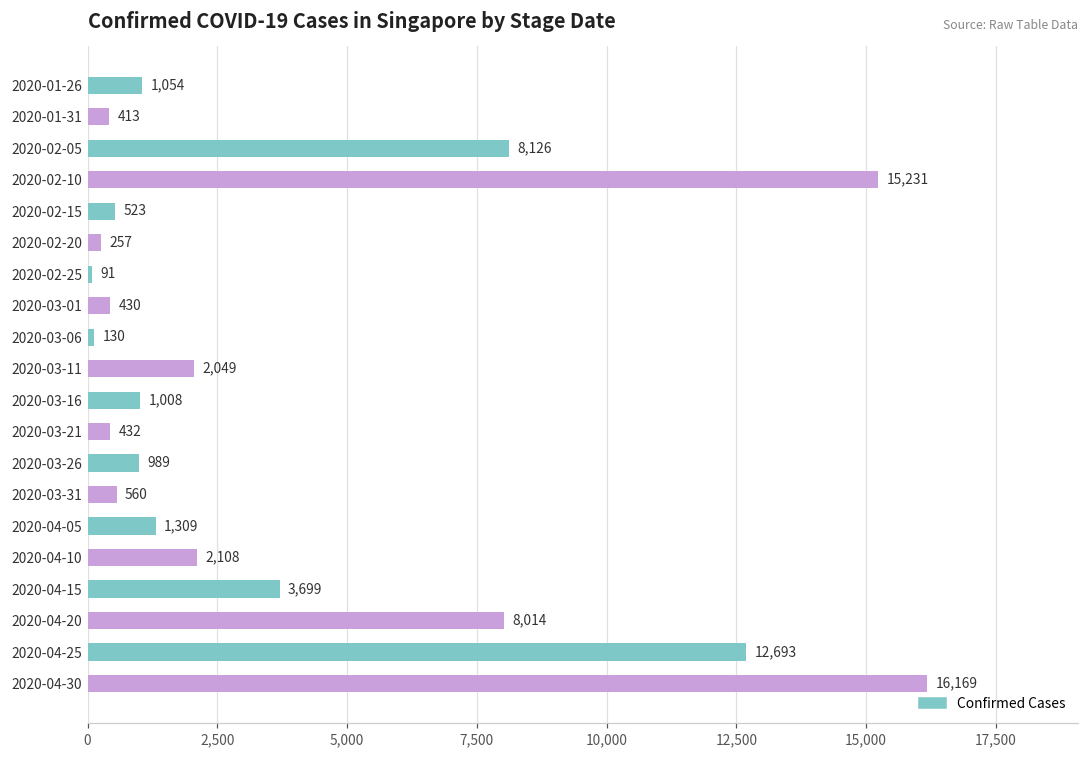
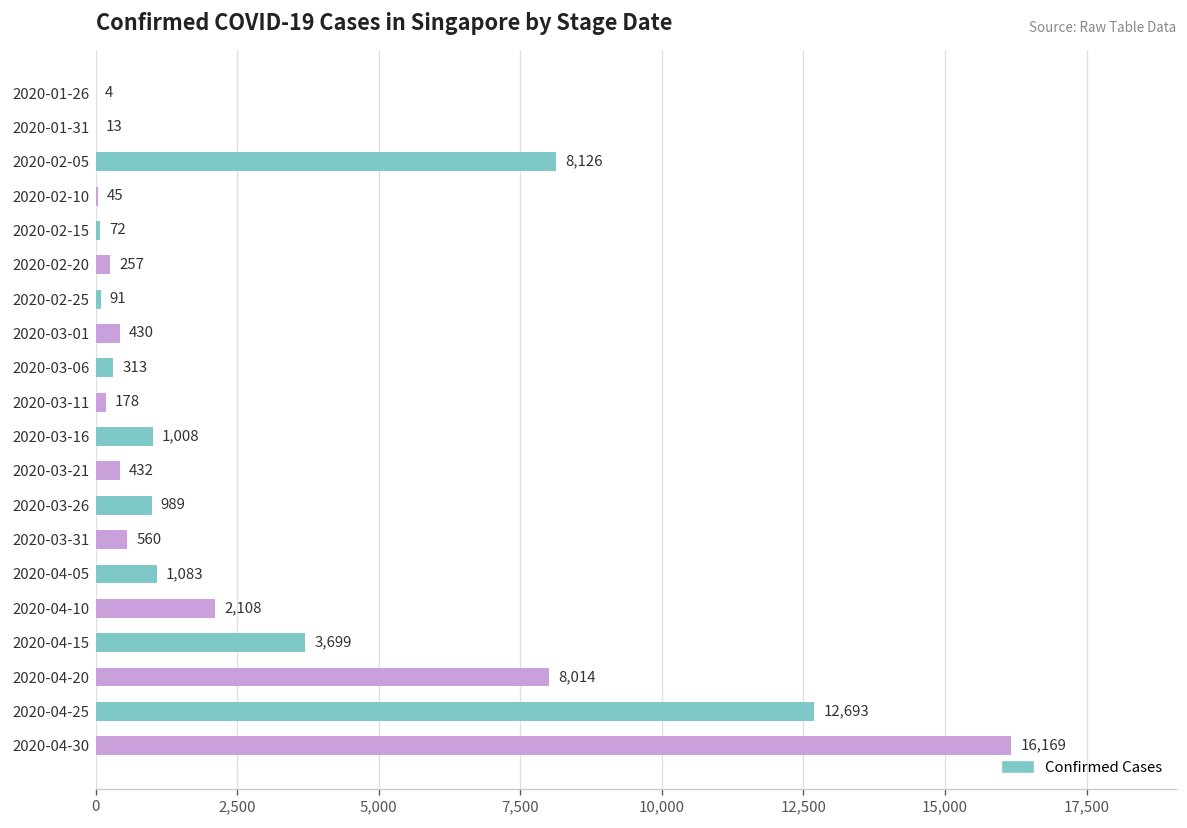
  {
-   "2020-01-26": "1,054",
-   "2020-01-31": "413",
+   "2020-01-26": "4",
+   "2020-01-31": "13",
    "2020-02-05": "8,126",
-   "2020-02-10": "15,231",
-   "2020-02-15": "523",
+   "2020-02-10": "45",
+   "2020-02-15": "72",
    "2020-02-20": "257",
    "2020-02-25": "91",
    "2020-03-01": "430",
-   "2020-03-06": "130",
-   "2020-03-11": "2,049",
+   "2020-03-06": "313",
+   "2020-03-11": "178",
    "2020-03-16": "1,008",
    "2020-03-21": "432",
    "2020-03-26": "989",
    "2020-03-31": "560",
-   "2020-04-05": "1,309",
+   "2020-04-05": "1,083",
    "2020-04-10": "2,108",
    "2020-04-15": "3,699",
    "2020-04-20": "8,014",
    "2020-04-25": "12,693",
    "2020-04-30": "16,169"
  }
